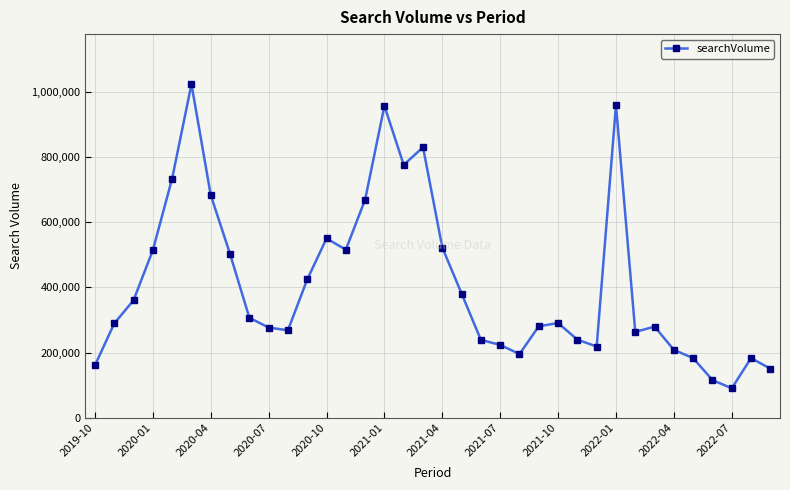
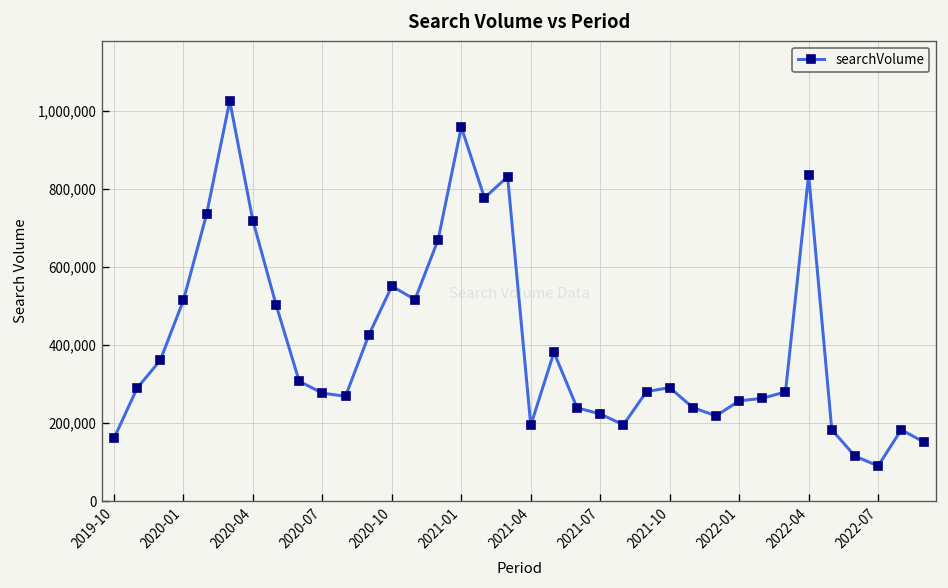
  {
    "2019-10": "160,000",
    "2020-01": "510,000",
-   "2020-04": "680,000",
+   "2020-04": "720,000",
    "2020-07": "280,000",
    "2020-10": "550,000",
    "2021-01": "960,000",
-   "2021-04": "520,000",
+   "2021-04": "190,000",
    "2021-07": "220,000",
    "2021-10": "290,000",
-   "2022-01": "960,000",
-   "2022-04": "210,000",
+   "2022-01": "260,000",
+   "2022-04": "840,000",
    "2022-07": "90,000"
  }
